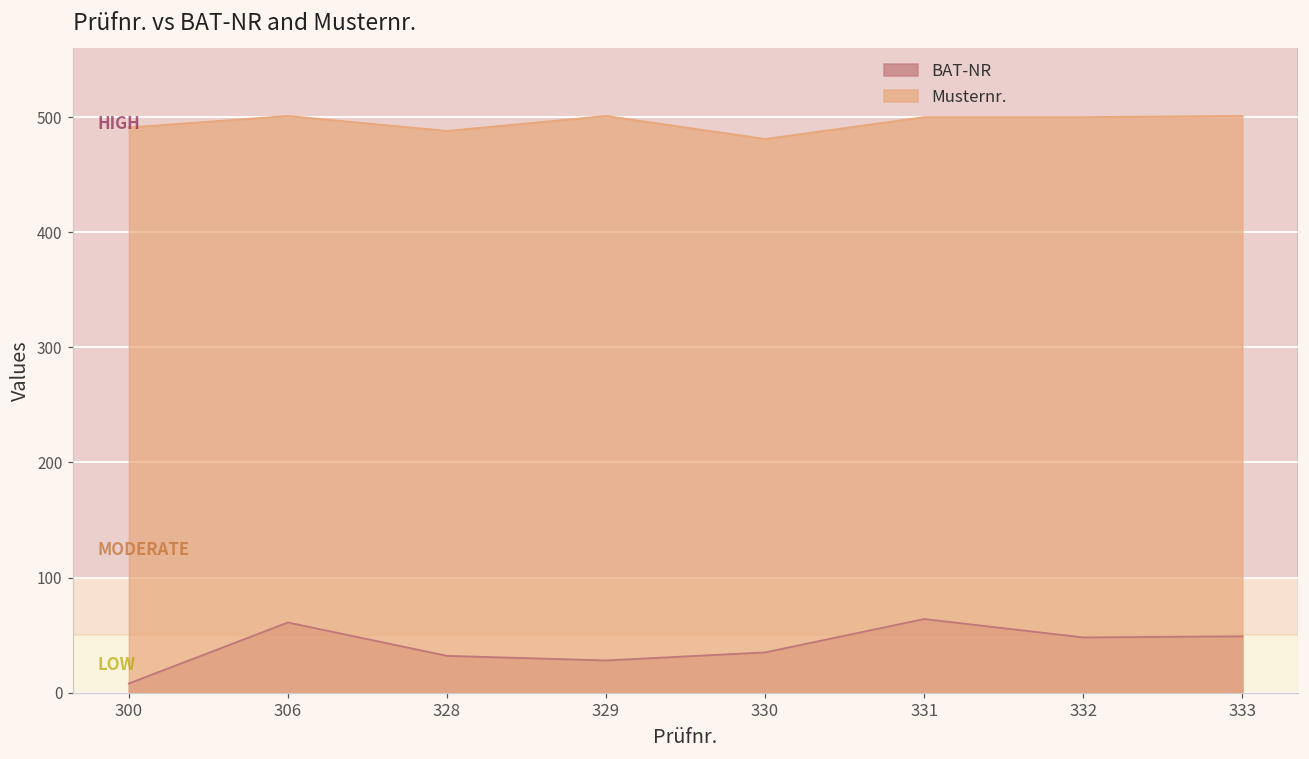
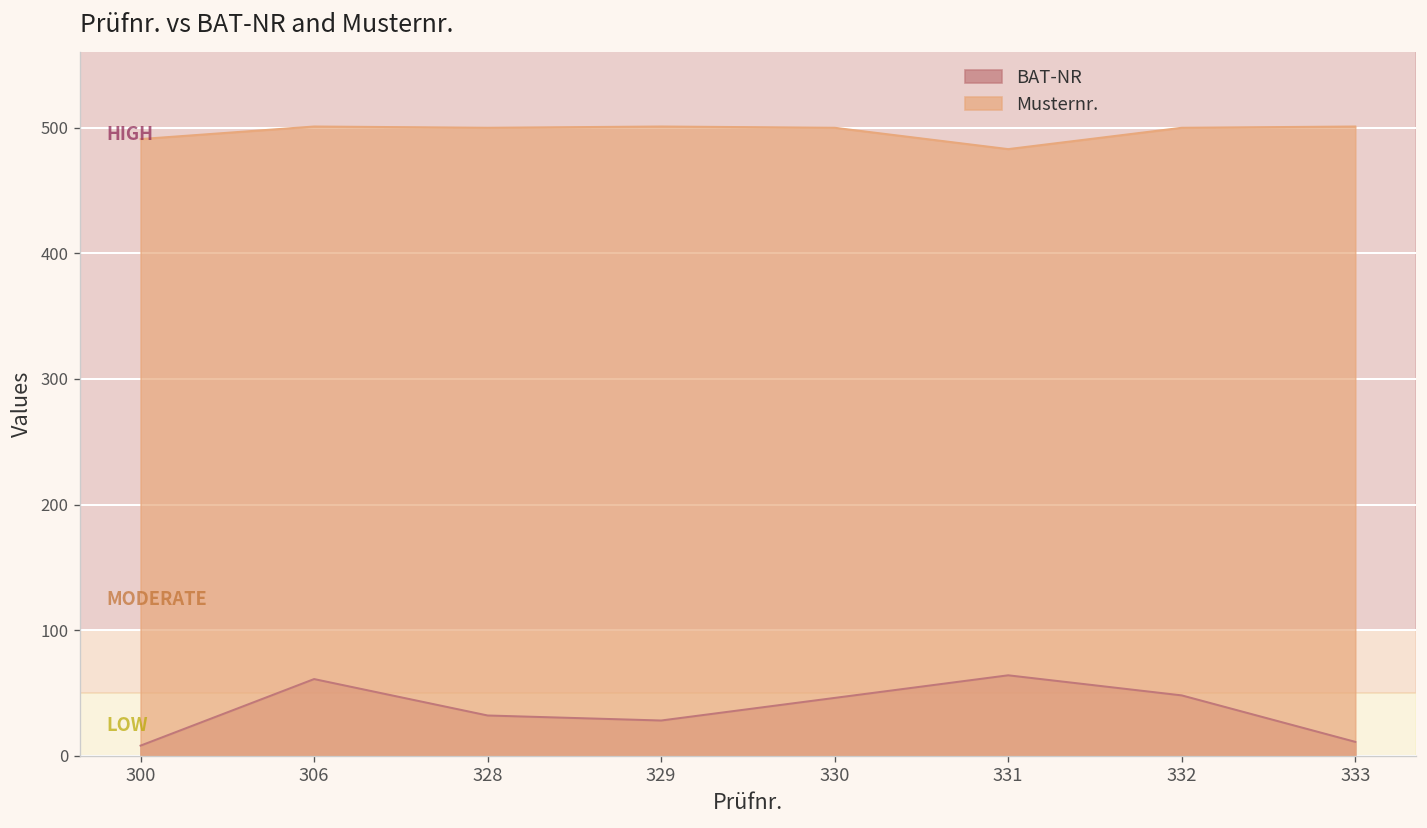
  {
    "BAT-NR": {
      "300": 8,
      "306": 61,
      "328": 32,
      "329": 28,
-     "330": 35,
+     "330": 46,
      "331": 64,
      "332": 48,
-     "333": 49
+     "333": 11
    },
    "Musternr.": {
      "300": 491,
      "306": 501,
-     "328": 488,
+     "328": 500,
      "329": 501,
-     "330": 481,
-     "331": 500,
+     "330": 500,
+     "331": 483,
      "332": 500,
      "333": 501
    }
  }
